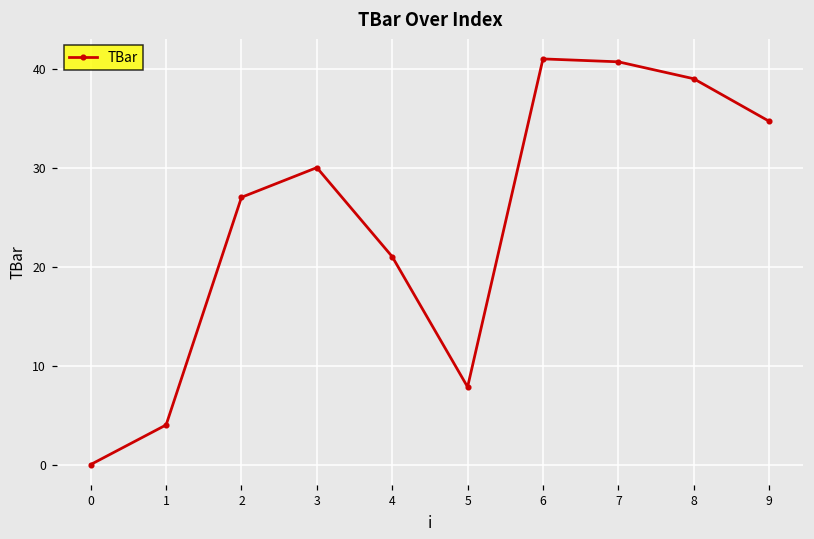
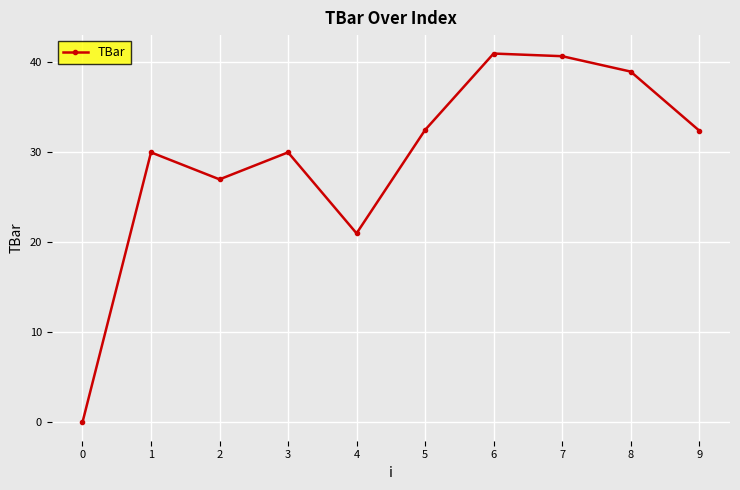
  {
    "0": 0,
-   "1": 4,
+   "1": 30,
    "2": 27,
    "3": 30,
    "4": 21,
-   "5": 8,
+   "5": 32,
    "6": 41,
    "7": 41,
    "8": 39,
-   "9": 35
+   "9": 32
  }
